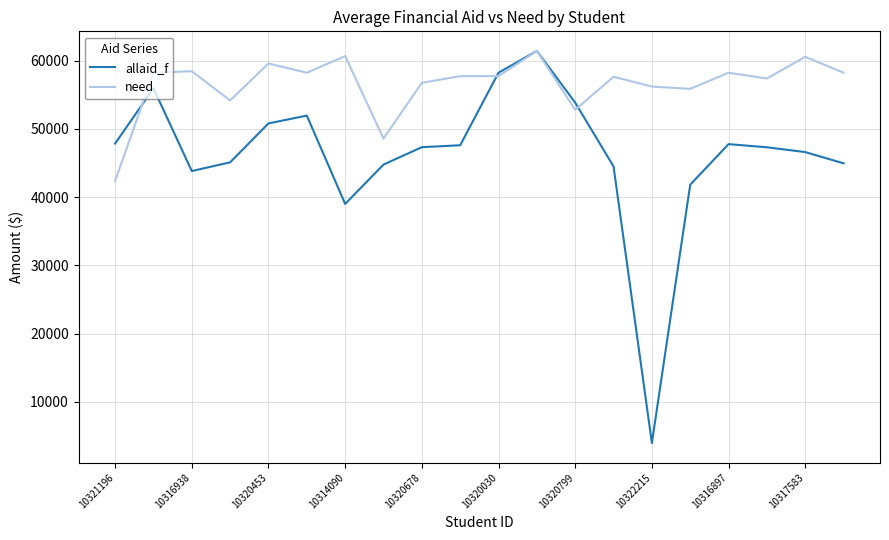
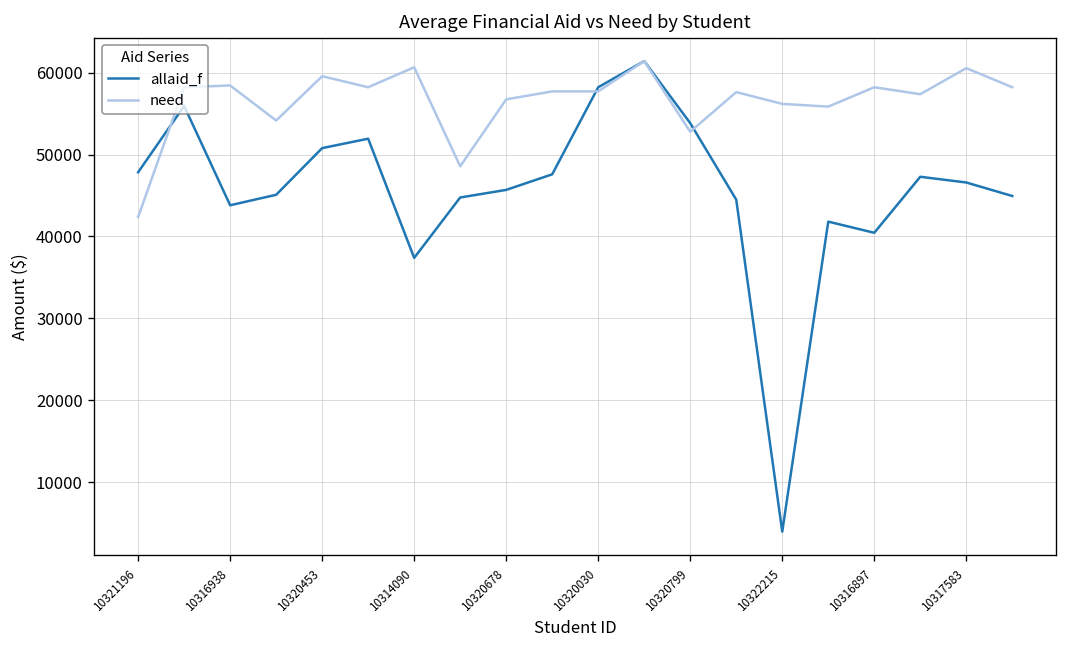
  {
    "allaid_f": {
      "10321196": 48000,
      "10316938": 44000,
      "10320453": 51000,
-     "10314090": 39000,
-     "10320678": 47000,
+     "10314090": 37000,
+     "10320678": 46000,
      "10320030": 58000,
      "10320799": 54000,
      "10322215": 4000,
-     "10316897": 48000,
+     "10316897": 40000,
      "10317583": 47000
    },
    "need": {
      "10321196": 42000,
      "10316938": 58000,
      "10320453": 60000,
      "10314090": 61000,
      "10320678": 57000,
      "10320030": 58000,
      "10320799": 53000,
      "10322215": 56000,
      "10316897": 58000,
      "10317583": 61000
    }
  }
